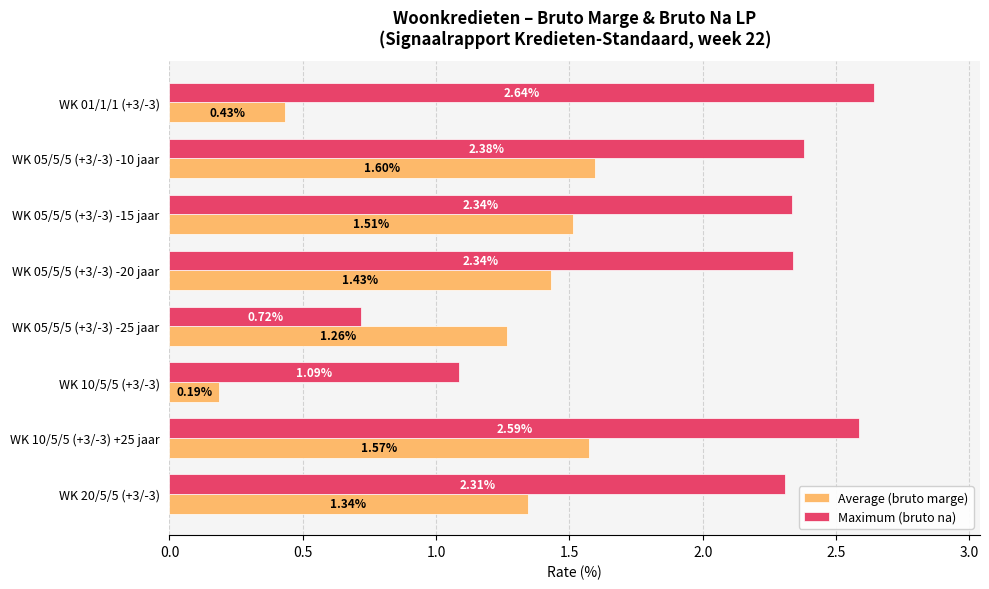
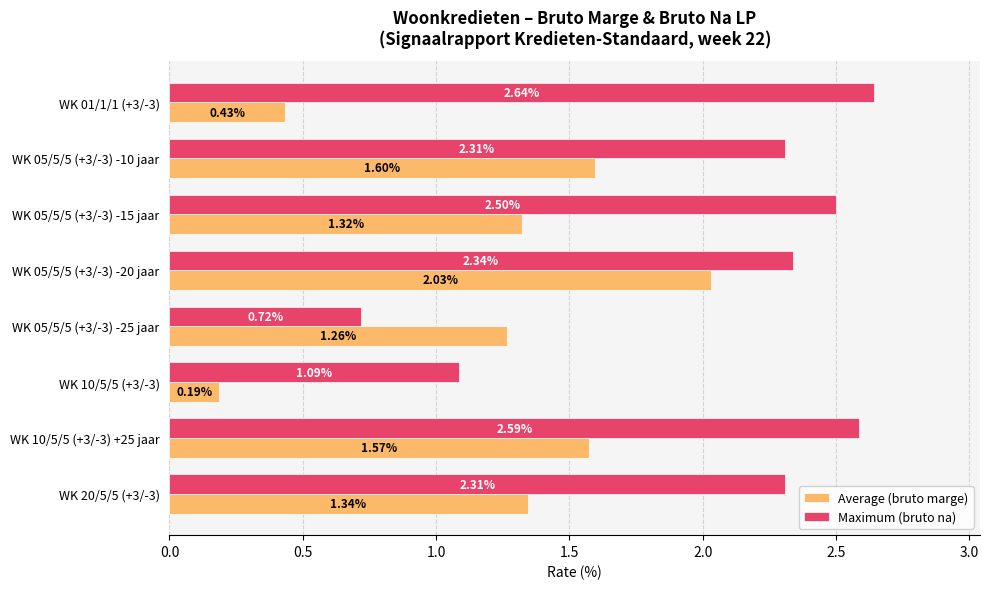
  {
    "Average (bruto marge)": {
      "WK 01/1/1 (+3/-3)": "0.43%",
      "WK 05/5/5 (+3/-3) -10 jaar": "1.60%",
-     "WK 05/5/5 (+3/-3) -15 jaar": "1.51%",
-     "WK 05/5/5 (+3/-3) -20 jaar": "1.43%",
+     "WK 05/5/5 (+3/-3) -15 jaar": "1.32%",
+     "WK 05/5/5 (+3/-3) -20 jaar": "2.03%",
      "WK 05/5/5 (+3/-3) -25 jaar": "1.26%",
      "WK 10/5/5 (+3/-3)": "0.19%",
      "WK 10/5/5 (+3/-3) +25 jaar": "1.57%",
      "WK 20/5/5 (+3/-3)": "1.34%"
    },
    "Maximum (bruto na)": {
      "WK 01/1/1 (+3/-3)": "2.64%",
-     "WK 05/5/5 (+3/-3) -10 jaar": "2.38%",
-     "WK 05/5/5 (+3/-3) -15 jaar": "2.34%",
+     "WK 05/5/5 (+3/-3) -10 jaar": "2.31%",
+     "WK 05/5/5 (+3/-3) -15 jaar": "2.50%",
      "WK 05/5/5 (+3/-3) -20 jaar": "2.34%",
      "WK 05/5/5 (+3/-3) -25 jaar": "0.72%",
      "WK 10/5/5 (+3/-3)": "1.09%",
      "WK 10/5/5 (+3/-3) +25 jaar": "2.59%",
      "WK 20/5/5 (+3/-3)": "2.31%"
    }
  }
